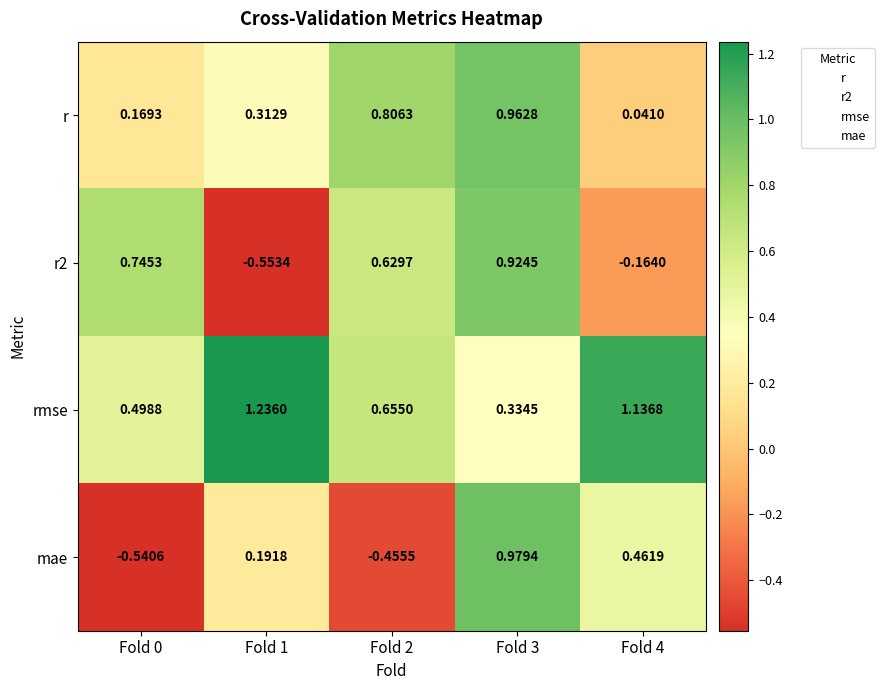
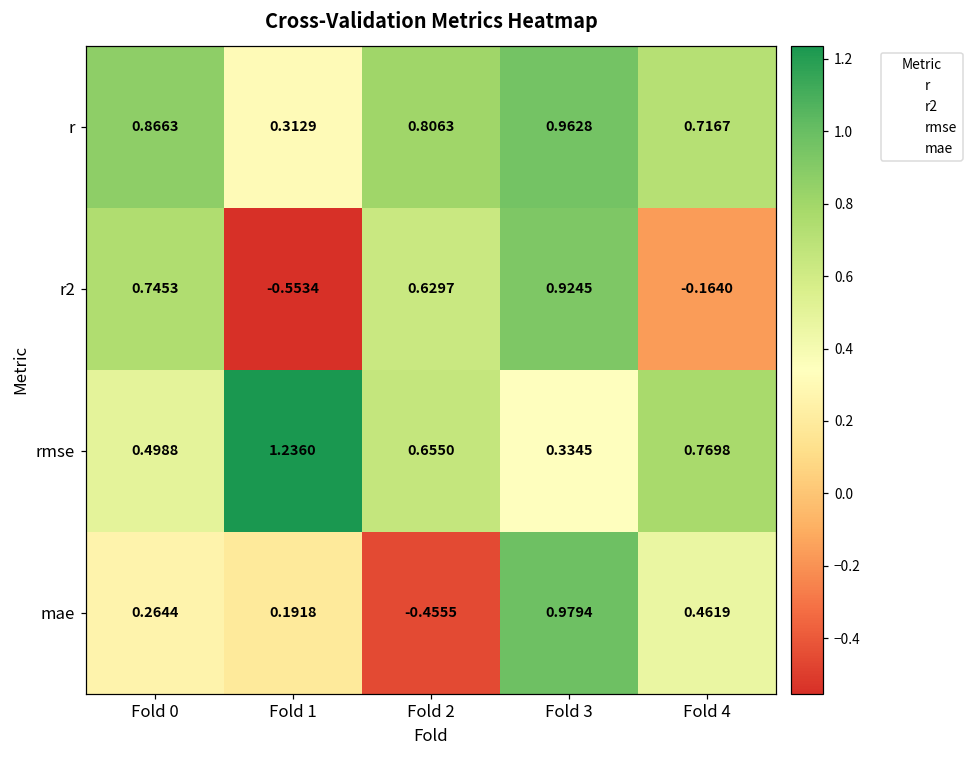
  {
    "r": {
-     "Fold 0": 0.1693,
+     "Fold 0": 0.8663,
      "Fold 1": 0.3129,
      "Fold 2": 0.8063,
      "Fold 3": 0.9628,
-     "Fold 4": 0.0410
+     "Fold 4": 0.7167
    },
    "r2": {
      "Fold 0": 0.7453,
      "Fold 1": -0.5534,
      "Fold 2": 0.6297,
      "Fold 3": 0.9245,
      "Fold 4": -0.1640
    },
    "rmse": {
      "Fold 0": 0.4988,
      "Fold 1": 1.2360,
      "Fold 2": 0.6550,
      "Fold 3": 0.3345,
-     "Fold 4": 1.1368
+     "Fold 4": 0.7698
    },
    "mae": {
-     "Fold 0": -0.5406,
+     "Fold 0": 0.2644,
      "Fold 1": 0.1918,
      "Fold 2": -0.4555,
      "Fold 3": 0.9794,
      "Fold 4": 0.4619
    }
  }
